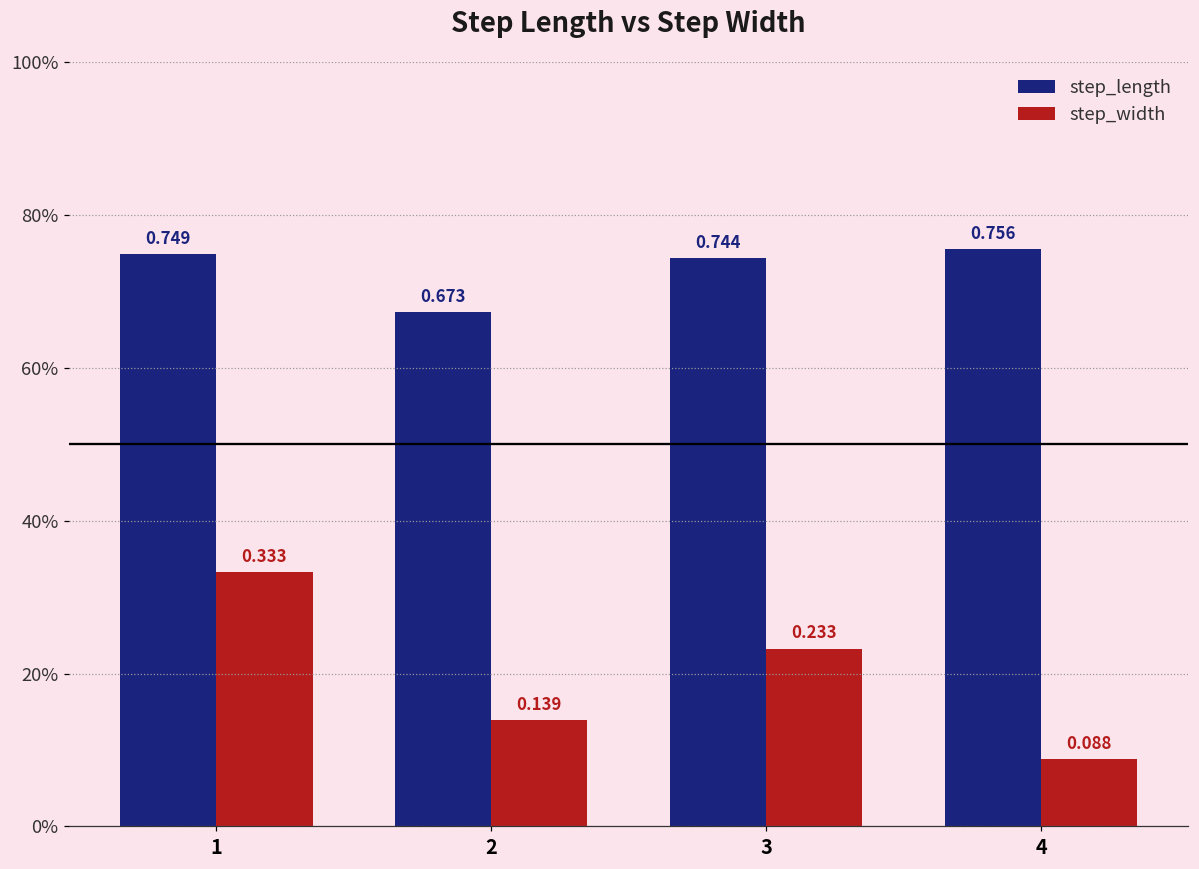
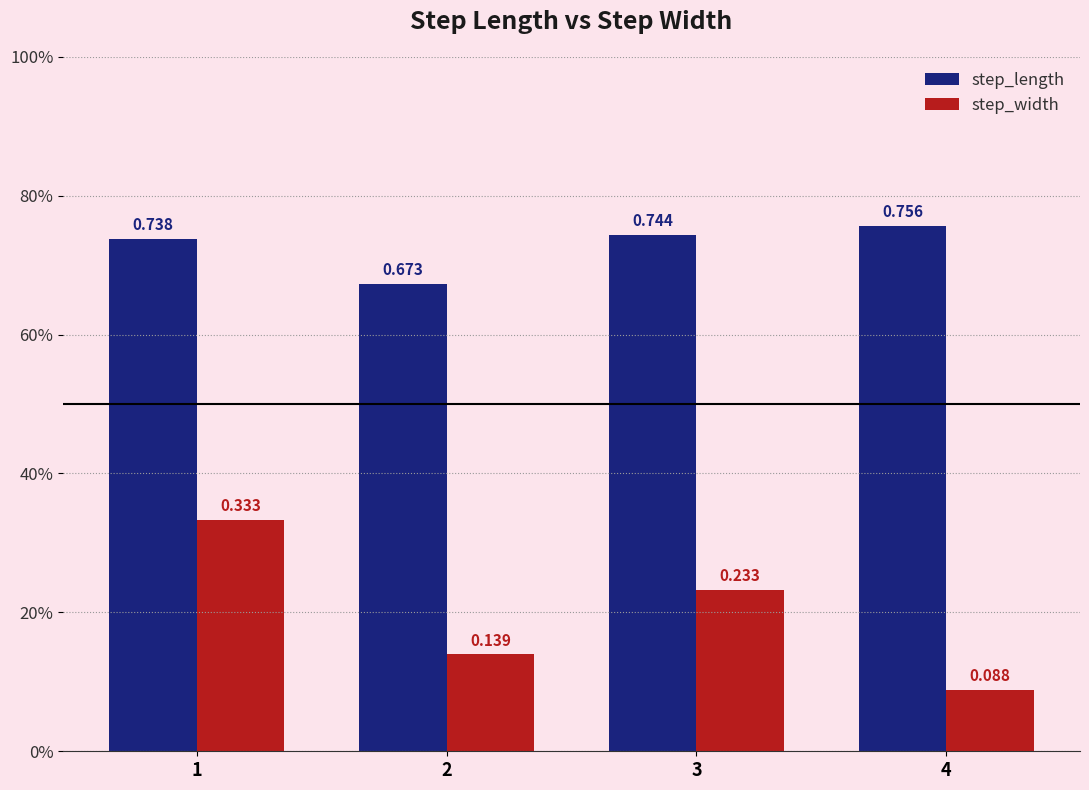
  {
    "step_length": {
-     "1": 0.749,
+     "1": 0.738,
      "2": 0.673,
      "3": 0.744,
      "4": 0.756
    },
    "step_width": {
      "1": 0.333,
      "2": 0.139,
      "3": 0.233,
      "4": 0.088
    }
  }
